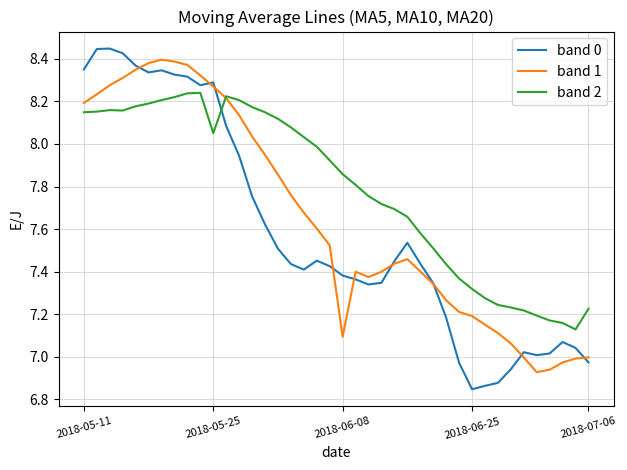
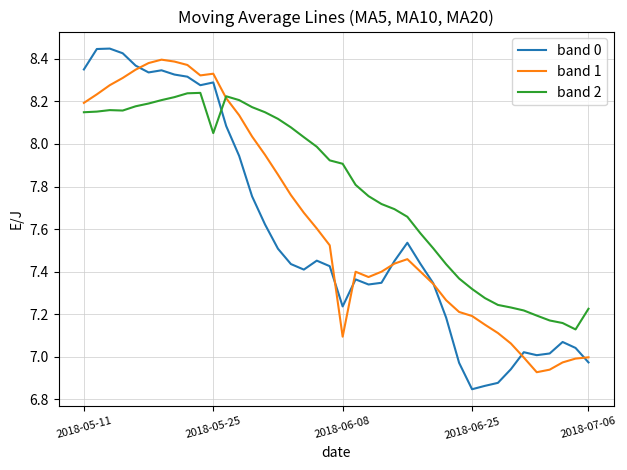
  {
    "band 0": {
      "2018-05-11": 8.35,
      "2018-05-25": 8.29,
-     "2018-06-08": 7.38,
+     "2018-06-08": 7.24,
      "2018-06-25": 6.85,
      "2018-07-06": 6.97
    },
    "band 1": {
      "2018-05-11": 8.19,
-     "2018-05-25": 8.27,
+     "2018-05-25": 8.33,
      "2018-06-08": 7.10,
      "2018-06-25": 7.19,
      "2018-07-06": 7.00
    },
    "band 2": {
      "2018-05-11": 8.15,
      "2018-05-25": 8.05,
-     "2018-06-08": 7.86,
+     "2018-06-08": 7.91,
      "2018-06-25": 7.32,
      "2018-07-06": 7.23
    }
  }
